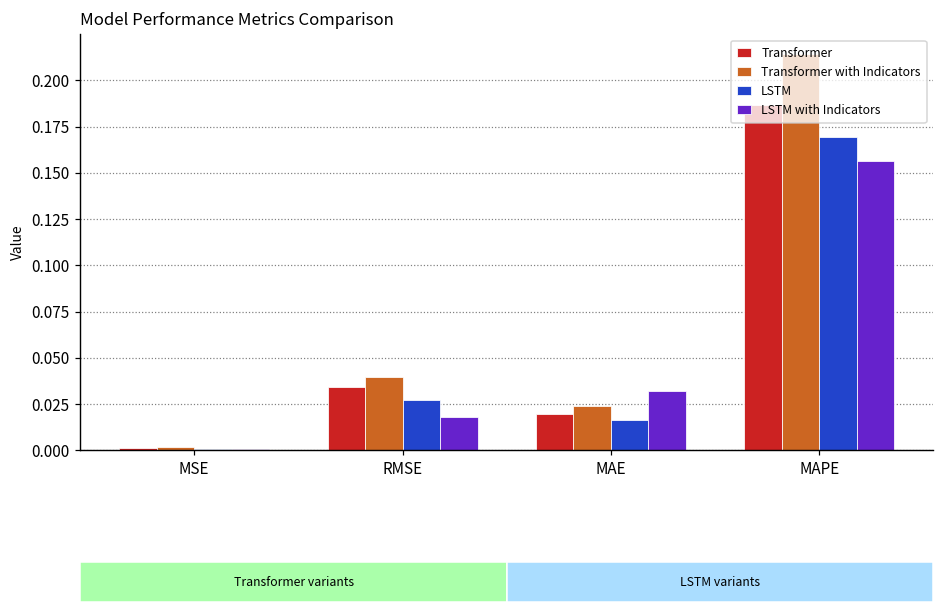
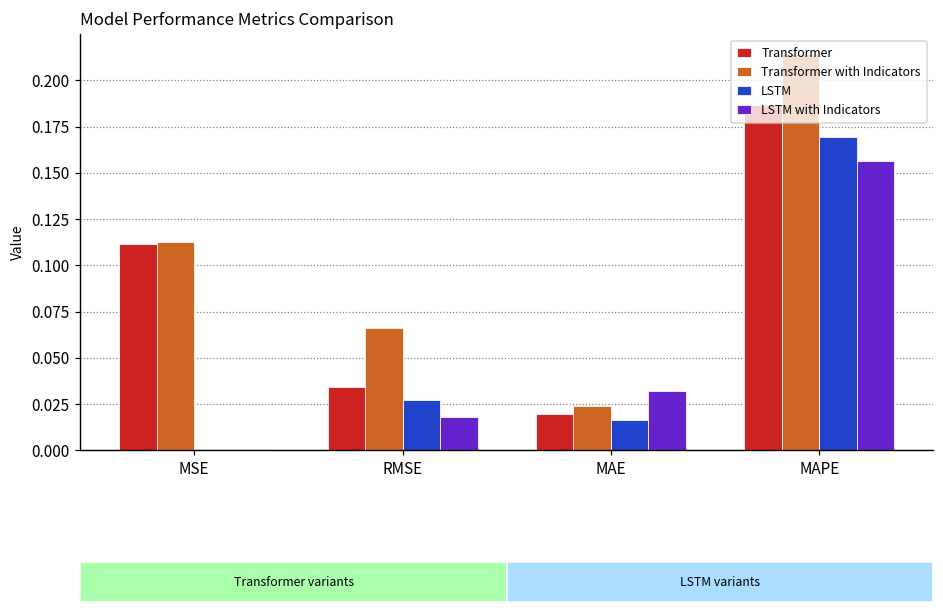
  {
    "Transformer": {
-     "MSE": 0.001,
+     "MSE": 0.112,
      "RMSE": 0.034,
      "MAE": 0.019
    },
    "Transformer with Indicators": {
-     "MSE": 0.002,
-     "RMSE": 0.040,
+     "MSE": 0.113,
+     "RMSE": 0.066,
      "MAE": 0.024
    },
    "LSTM": {
      "RMSE": 0.027,
      "MAE": 0.016,
      "MAPE": 0.169
    },
    "LSTM with Indicators": {
      "RMSE": 0.018,
      "MAE": 0.032,
      "MAPE": 0.156
    }
  }
